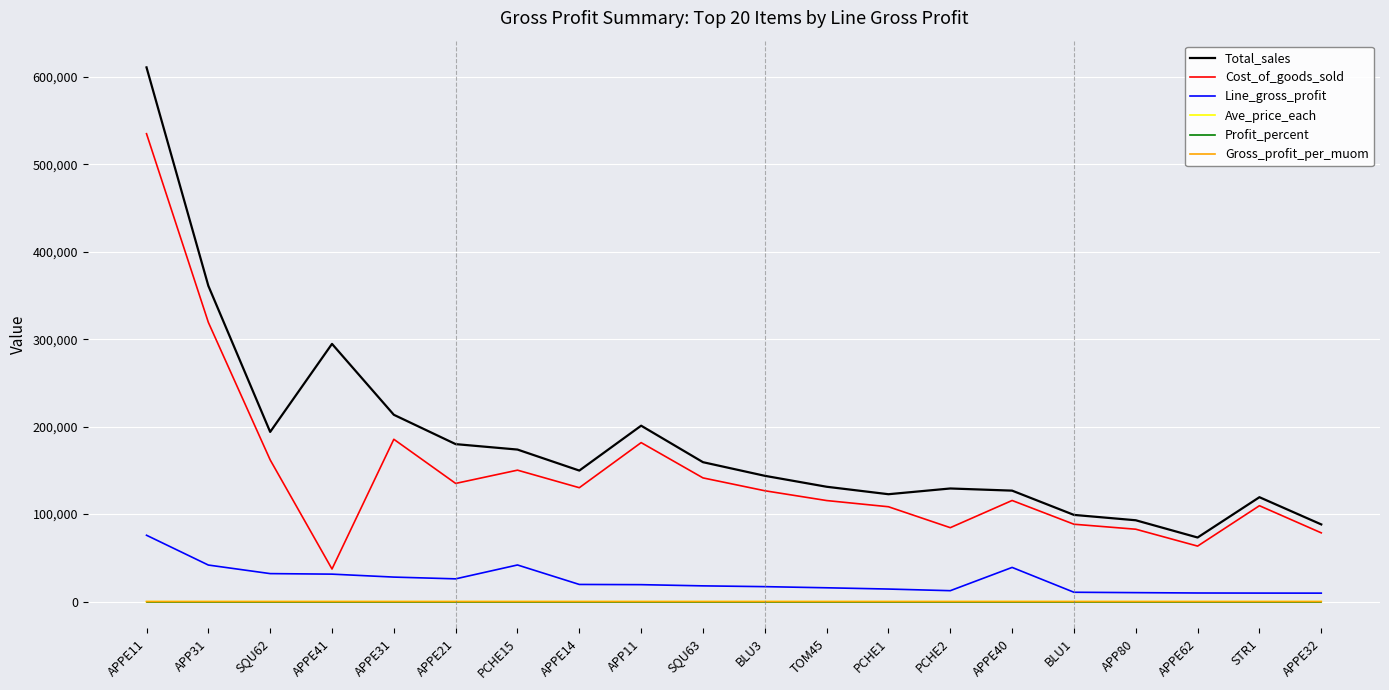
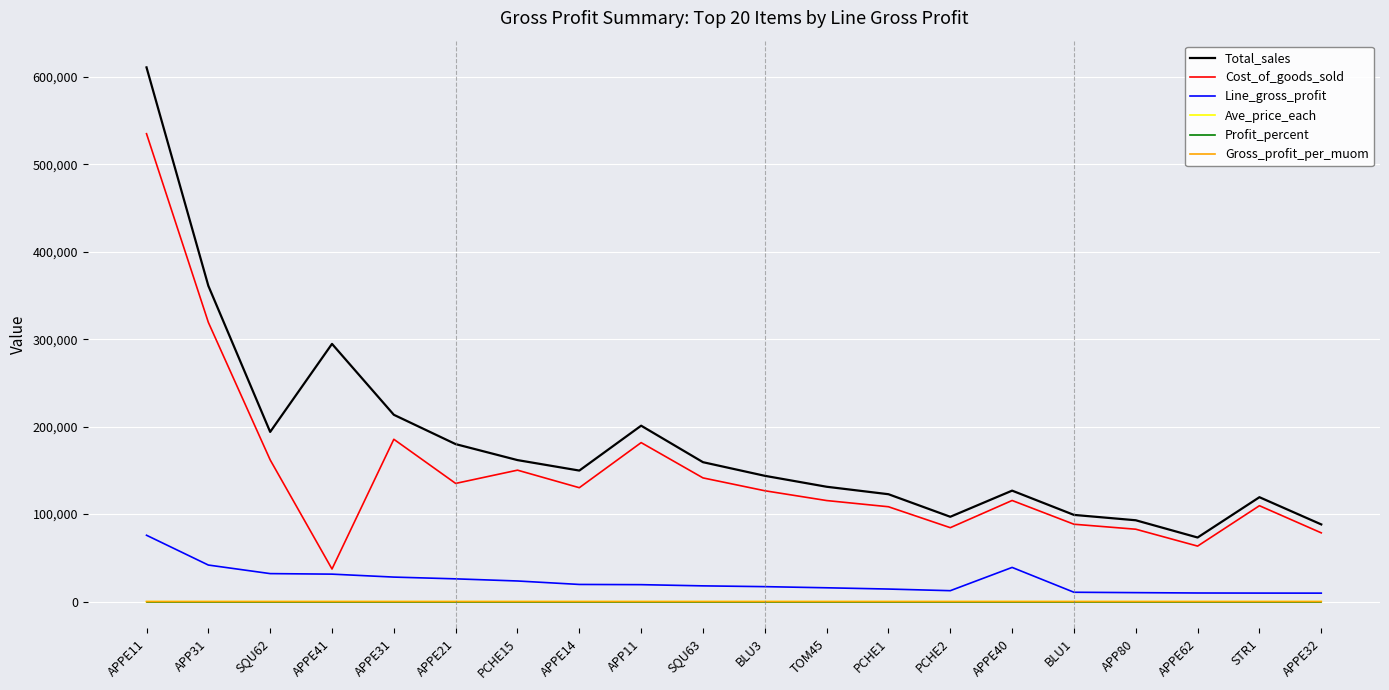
  {
    "Total_sales": {
      "APPE11": "610,000",
      "APP31": "360,000",
      "SQU62": "190,000",
      "APPE41": "290,000",
      "APPE31": "210,000",
      "APPE21": "180,000",
-     "PCHE15": "170,000",
+     "PCHE15": "160,000",
      "APPE14": "150,000",
      "APP11": "200,000",
      "SQU63": "160,000",
      "BLU3": "140,000",
      "TOM45": "130,000",
      "PCHE1": "120,000",
-     "PCHE2": "130,000",
+     "PCHE2": "100,000",
      "APPE40": "130,000",
      "BLU1": "100,000",
      "APP80": "90,000",
      "APPE62": "70,000",
      "STR1": "120,000",
      "APPE32": "90,000"
    },
    "Cost_of_goods_sold": {
      "APPE11": "540,000",
      "APP31": "320,000",
      "SQU62": "160,000",
      "APPE41": "40,000",
      "APPE31": "190,000",
      "APPE21": "140,000",
      "PCHE15": "150,000",
      "APPE14": "130,000",
      "APP11": "180,000",
      "SQU63": "140,000",
      "BLU3": "130,000",
      "TOM45": "120,000",
      "PCHE1": "110,000",
      "PCHE2": "80,000",
      "APPE40": "120,000",
      "BLU1": "90,000",
      "APP80": "80,000",
      "APPE62": "60,000",
      "STR1": "110,000",
      "APPE32": "80,000"
    },
    "Line_gross_profit": {
      "APPE11": "80,000",
      "APP31": "40,000",
      "SQU62": "30,000",
      "APPE41": "30,000",
      "APPE31": "30,000",
      "APPE21": "30,000",
-     "PCHE15": "40,000",
+     "PCHE15": "20,000",
      "APPE14": "20,000",
      "APP11": "20,000",
      "SQU63": "20,000",
      "BLU3": "20,000",
      "TOM45": "20,000",
      "PCHE1": "10,000",
      "PCHE2": "10,000",
      "APPE40": "40,000",
      "BLU1": "10,000",
      "APP80": "10,000",
      "APPE62": "10,000",
      "STR1": "10,000",
      "APPE32": "10,000"
    },
    "Gross_profit_per_muom": {
      "APPE11": "0",
      "APP31": "0",
      "SQU62": "0",
      "APPE41": "0",
      "APPE31": "0",
      "APPE21": "0",
      "PCHE15": "0",
      "APPE14": "0",
      "APP11": "0",
      "SQU63": "0",
      "BLU3": "0",
      "TOM45": "0",
      "PCHE1": "0",
      "PCHE2": "0",
      "APPE40": "0",
      "BLU1": "0",
      "APP80": "0",
      "APPE62": "0",
      "STR1": "0",
      "APPE32": "0"
    }
  }
